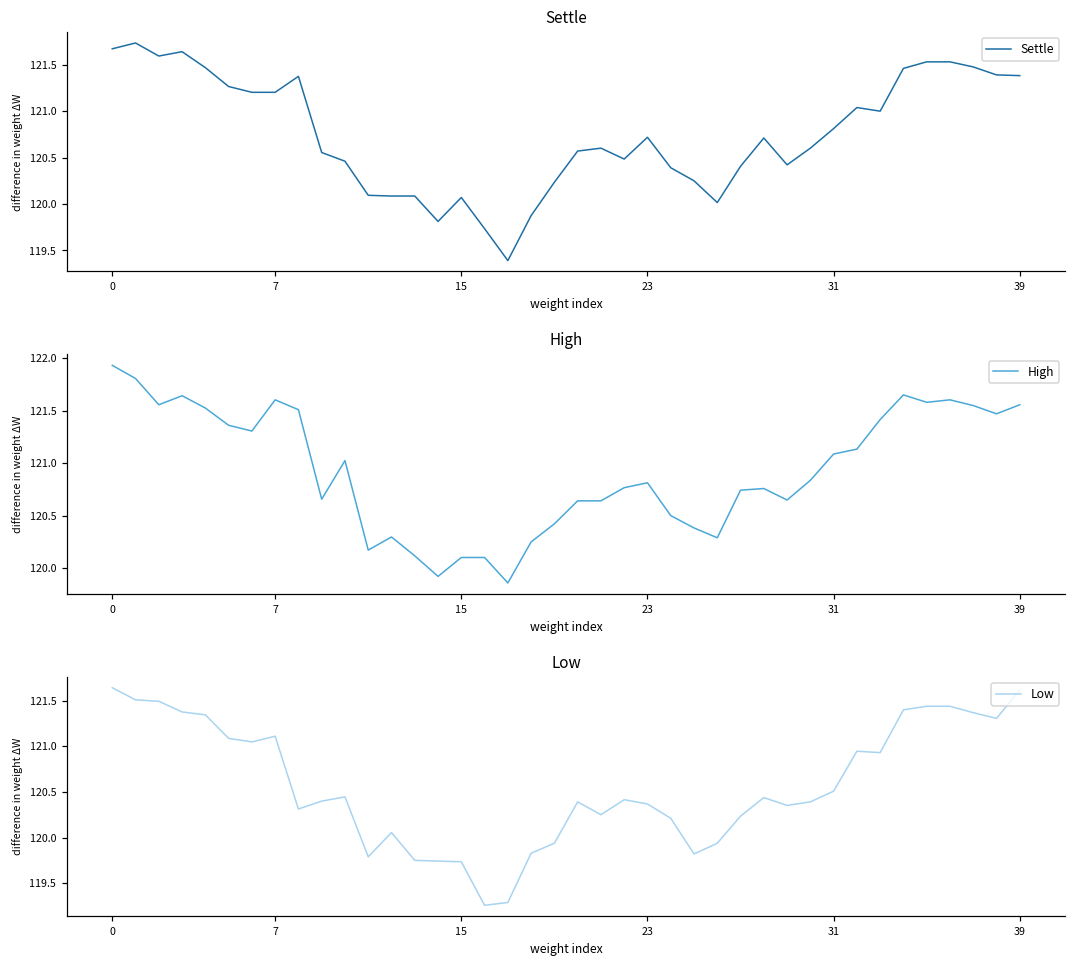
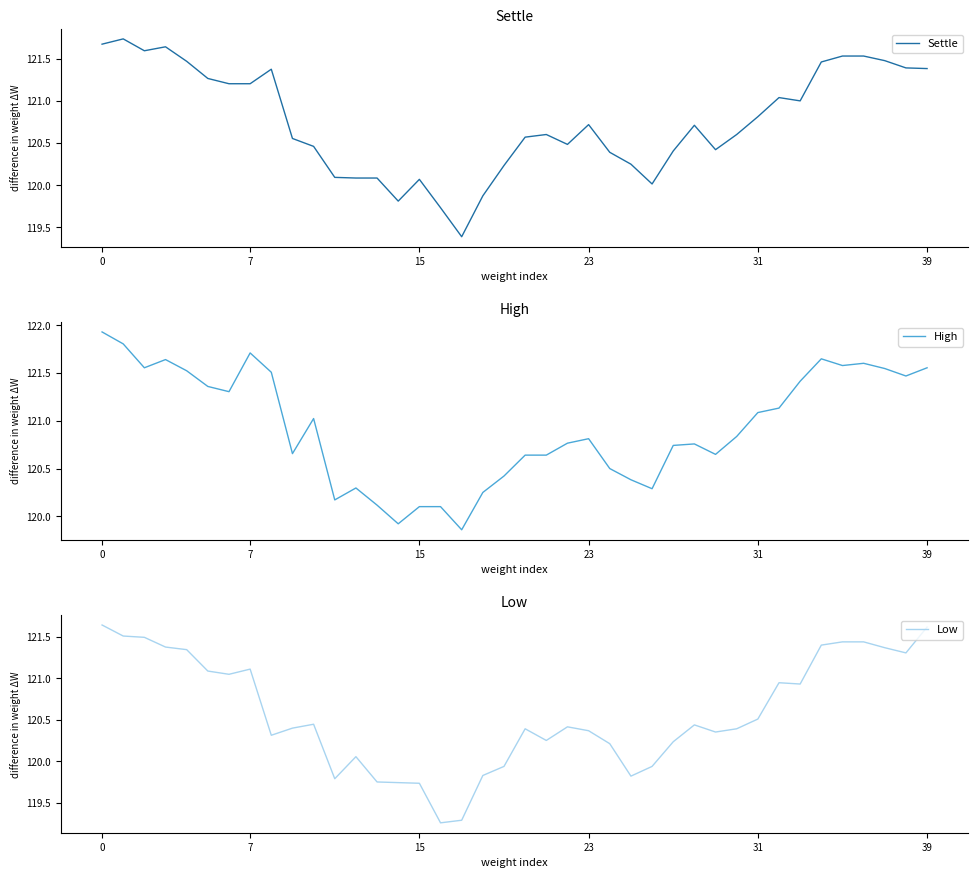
  {
    "Settle": {
      "0": 121.7,
      "7": 121.2,
      "15": 120.1,
      "23": 120.7,
      "31": 120.8,
      "39": 121.4
    },
    "High": {
      "0": 121.9,
-     "7": 121.6,
+     "7": 121.7,
      "15": 120.1,
      "23": 120.8,
      "31": 121.1,
      "39": 121.6
    },
    "Low": {
      "0": 121.6,
      "7": 121.1,
      "15": 119.7,
      "23": 120.4,
      "31": 120.5
    }
  }
